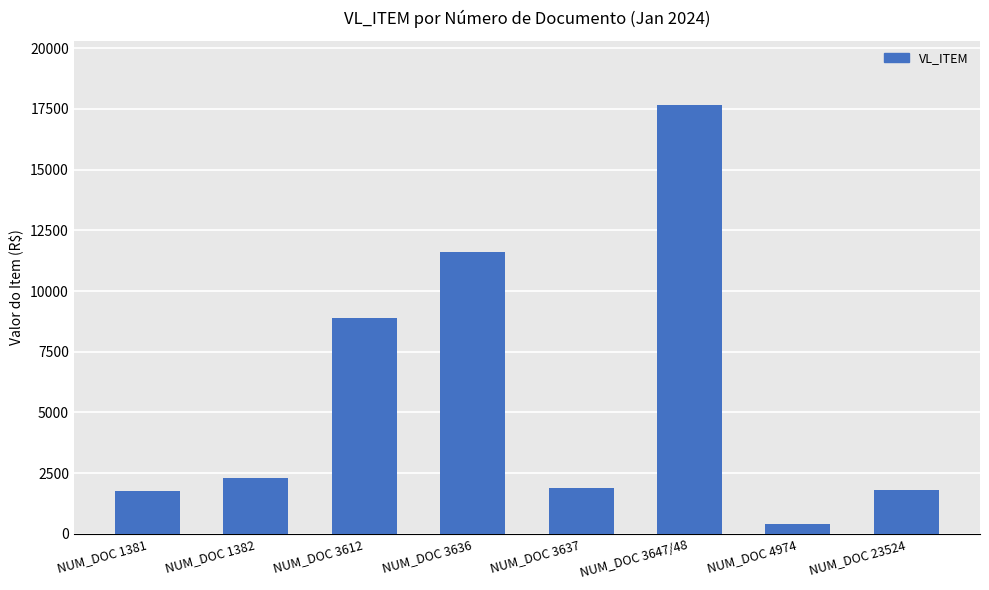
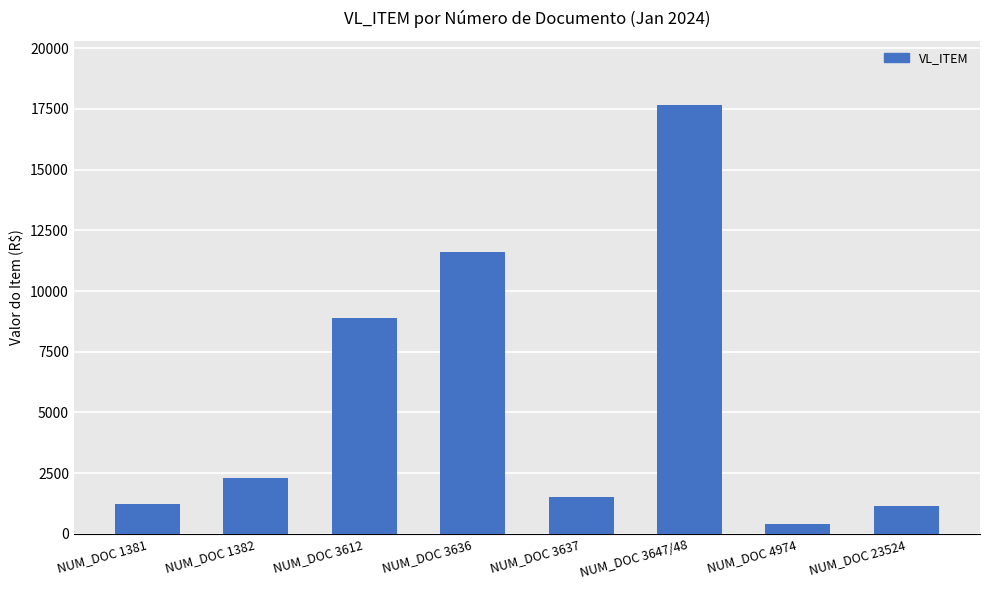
  {
-   "NUM_DOC 1381": 1800,
+   "NUM_DOC 1381": 1200,
    "NUM_DOC 1382": 2300,
    "NUM_DOC 3612": 8900,
    "NUM_DOC 3636": 11600,
-   "NUM_DOC 3637": 1900,
+   "NUM_DOC 3637": 1500,
    "NUM_DOC 3647/48": 17600,
    "NUM_DOC 4974": 400,
-   "NUM_DOC 23524": 1800
+   "NUM_DOC 23524": 1200
  }
